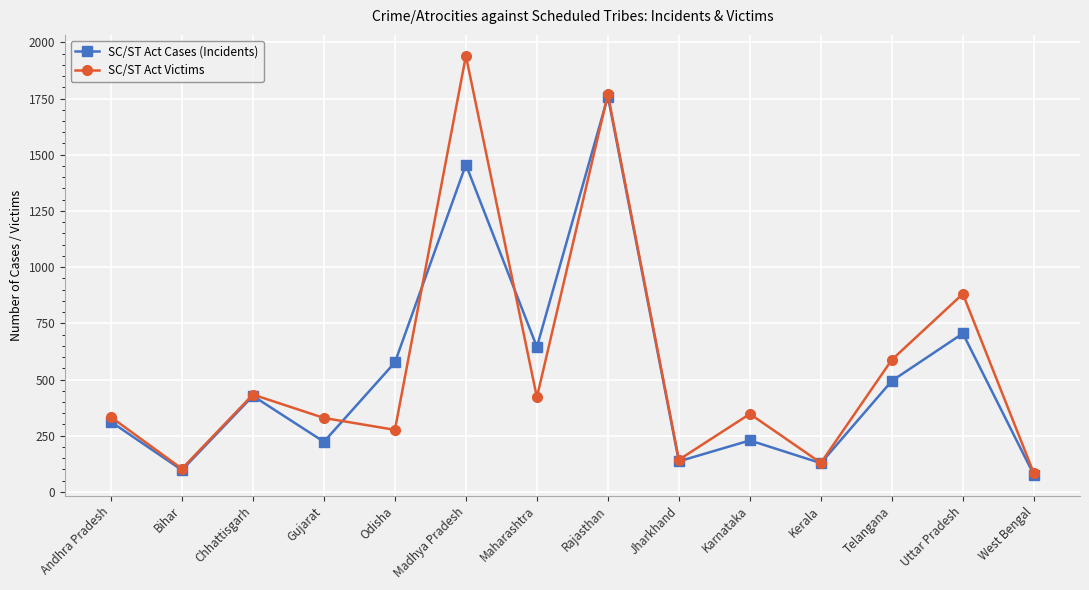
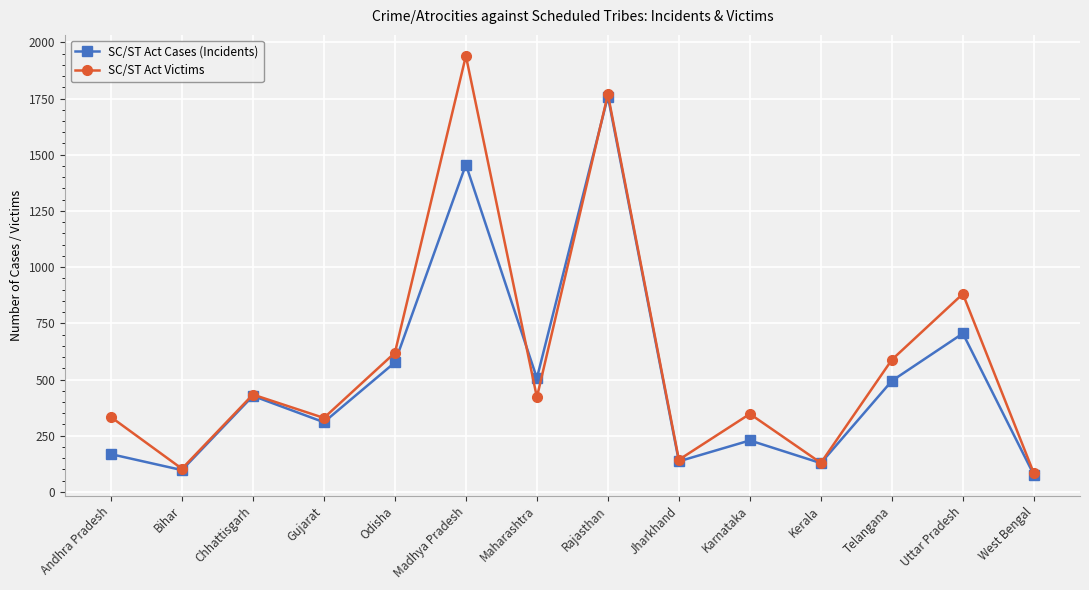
  {
    "SC/ST Act Cases (Incidents)": {
-     "Andhra Pradesh": 310,
-     "Gujarat": 220,
+     "Andhra Pradesh": 170,
+     "Gujarat": 310,
      "Odisha": 580,
      "Madhya Pradesh": 1460,
-     "Maharashtra": 650,
+     "Maharashtra": 510,
      "Karnataka": 230,
      "Telangana": 490,
      "Uttar Pradesh": 710
    },
    "SC/ST Act Victims": {
      "Andhra Pradesh": 330,
      "Gujarat": 330,
-     "Odisha": 280,
+     "Odisha": 620,
      "Madhya Pradesh": 1940,
      "Maharashtra": 420,
      "Karnataka": 350,
      "Telangana": 590,
      "Uttar Pradesh": 880
    }
  }
